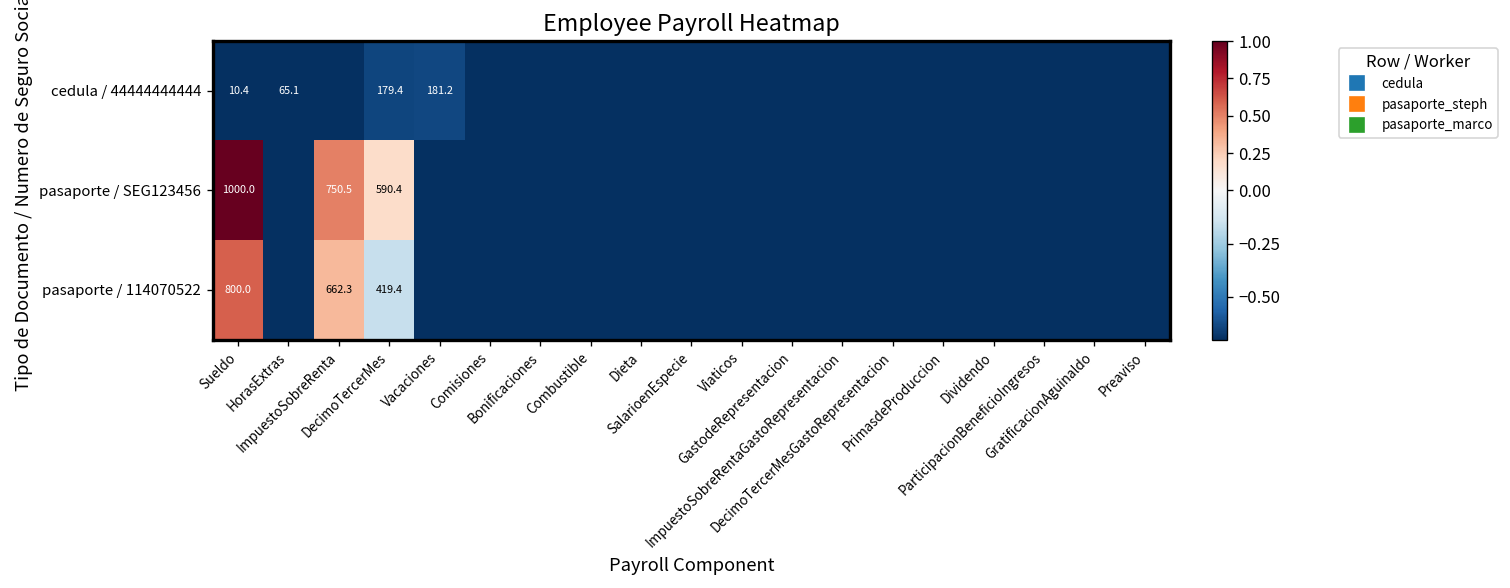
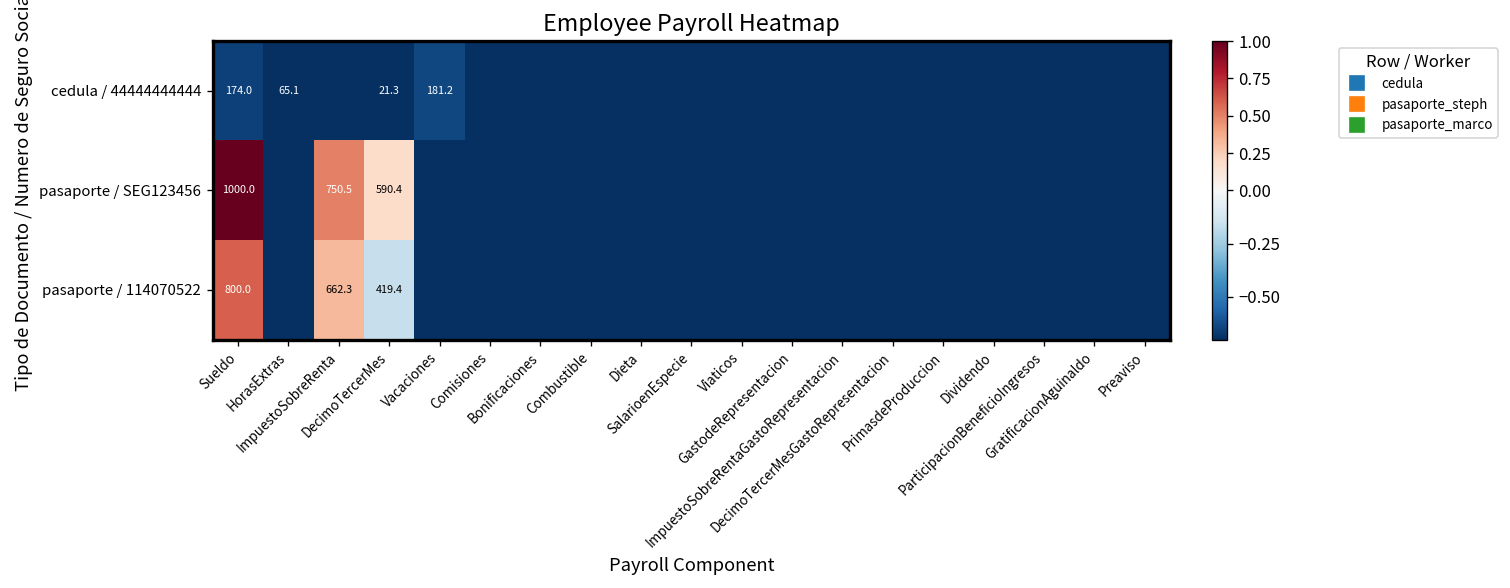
  {
    "cedula / 44444444444": {
-     "Sueldo": 10.4,
+     "Sueldo": 174.0,
      "HorasExtras": 65.1,
-     "DecimoTercerMes": 179.4,
+     "DecimoTercerMes": 21.3,
      "Vacaciones": 181.2
    },
    "pasaporte / SEG123456": {
      "Sueldo": 1000.0,
      "ImpuestoSobreRenta": 750.5,
      "DecimoTercerMes": 590.4
    },
    "pasaporte / 114070522": {
      "Sueldo": 800.0,
      "ImpuestoSobreRenta": 662.3,
      "DecimoTercerMes": 419.4
    }
  }
